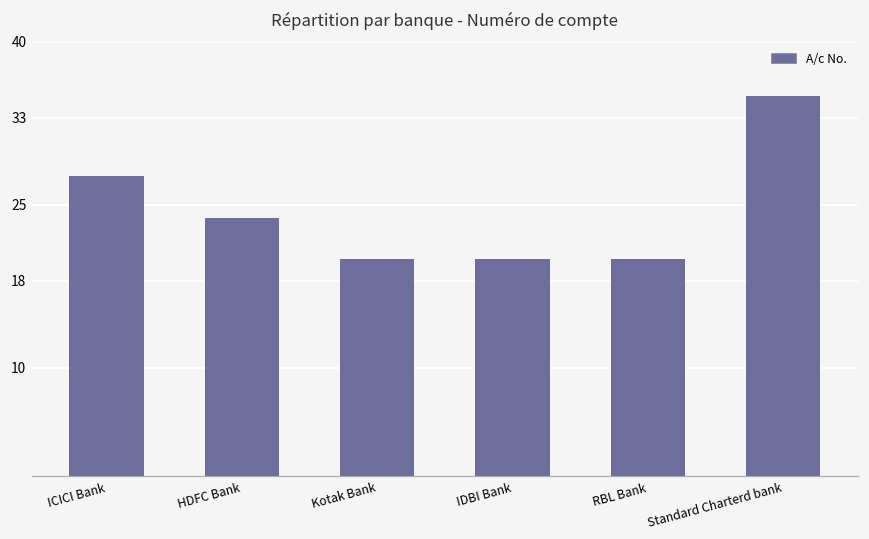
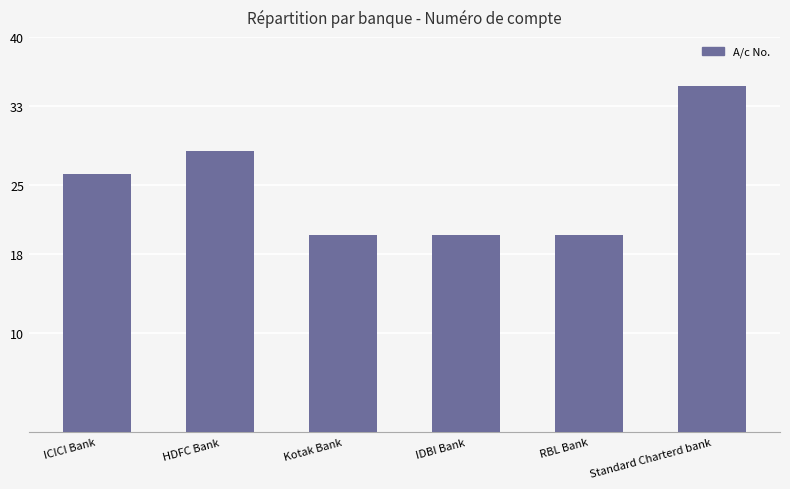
  {
-   "ICICI Bank": 28,
-   "HDFC Bank": 24,
+   "ICICI Bank": 26,
+   "HDFC Bank": 28,
    "Kotak Bank": 20,
    "IDBI Bank": 20,
    "RBL Bank": 20,
    "Standard Charterd bank": 35
  }
